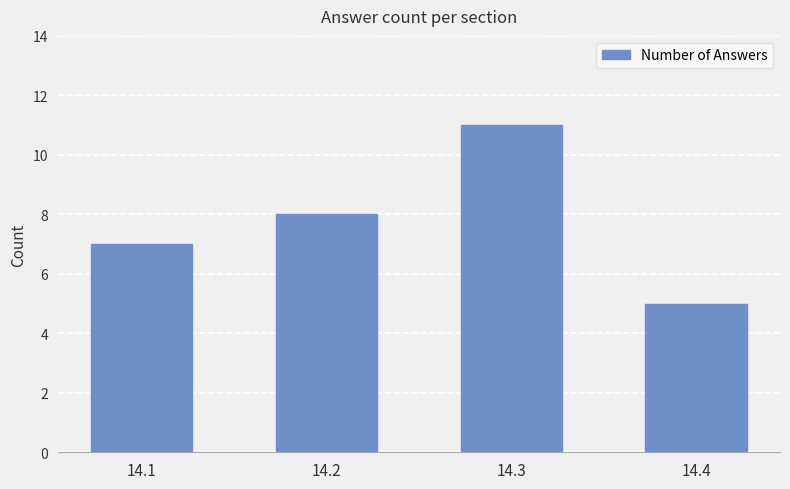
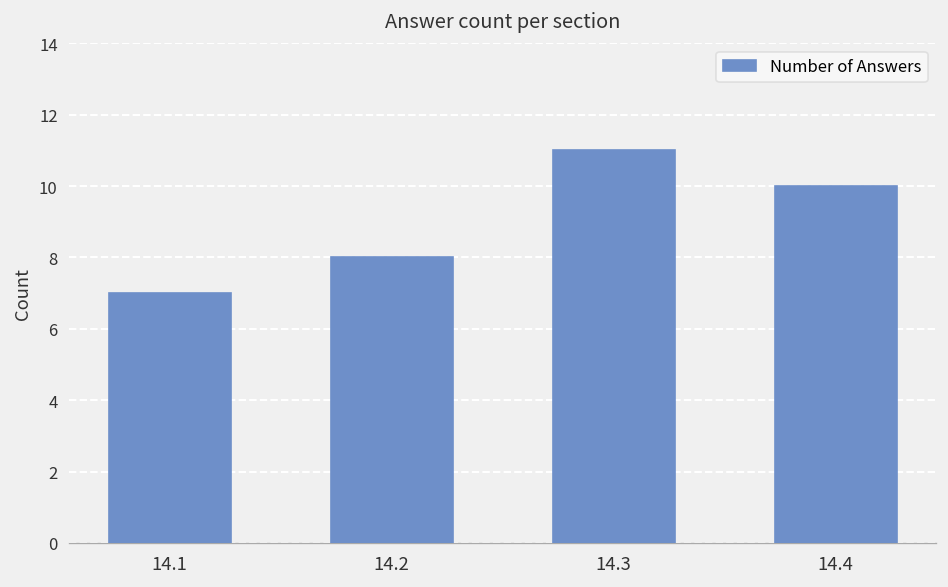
  {
    "14.1": 7,
    "14.2": 8,
    "14.3": 11,
-   "14.4": 5
+   "14.4": 10
  }
